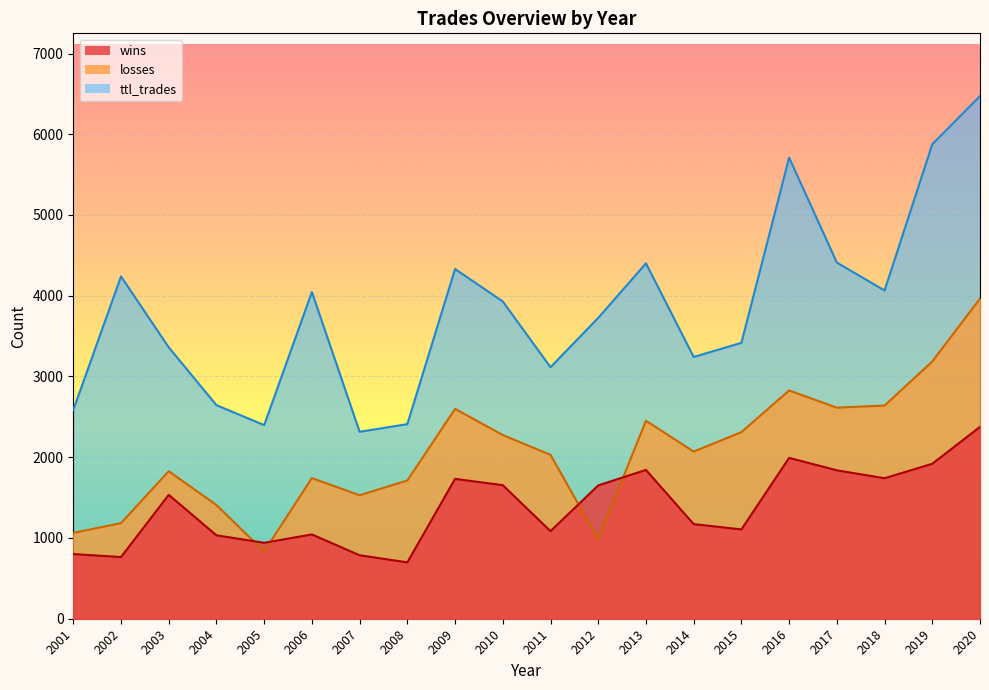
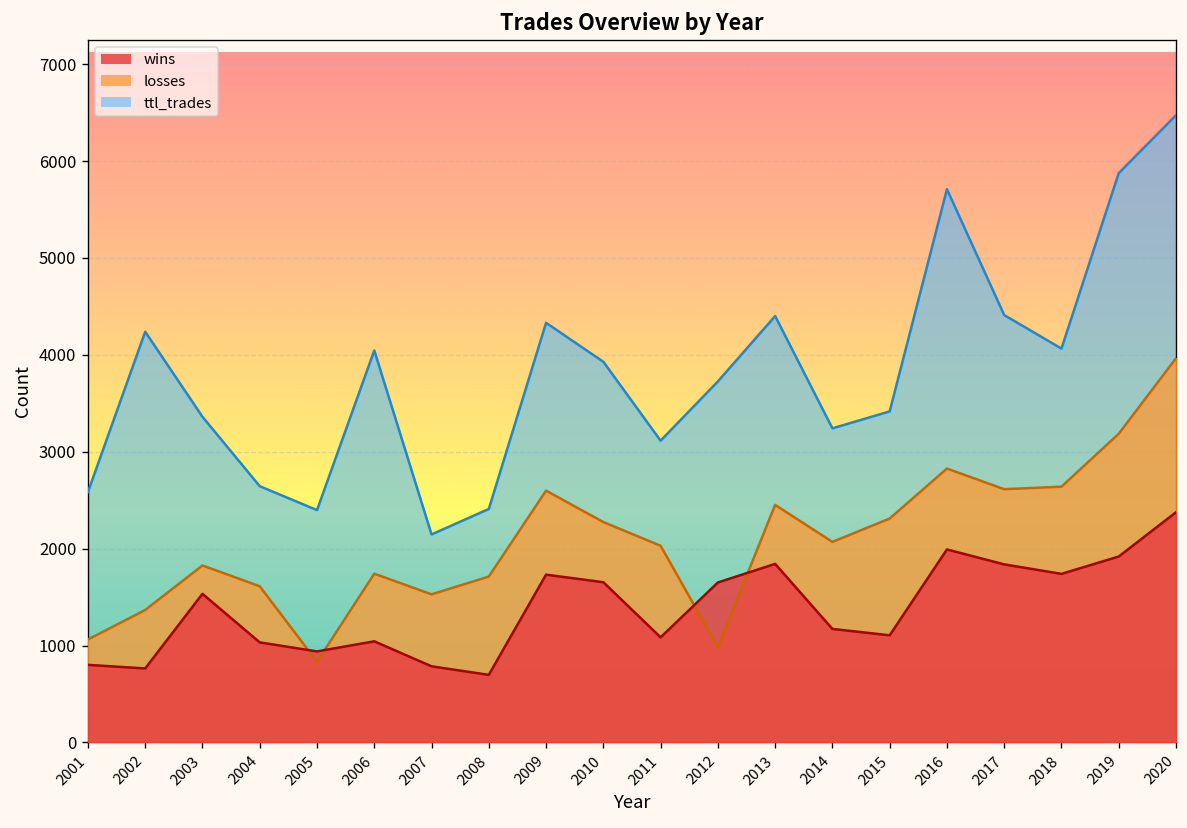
  {
    "ttl_trades": {
      "2001": 2600,
      "2002": 4200,
      "2003": 3400,
      "2004": 2600,
      "2005": 2400,
      "2006": 4000,
-     "2007": 2300,
+     "2007": 2100,
      "2008": 2400,
      "2009": 4300,
      "2010": 3900,
      "2011": 3100,
      "2012": 3700,
      "2013": 4400,
      "2014": 3200,
      "2015": 3400,
      "2016": 5700,
      "2017": 4400,
      "2018": 4100,
      "2019": 5900,
      "2020": 6500
    },
    "losses": {
      "2001": 1100,
-     "2002": 1200,
+     "2002": 1400,
      "2003": 1800,
-     "2004": 1400,
+     "2004": 1600,
      "2005": 800,
      "2006": 1700,
      "2007": 1500,
      "2008": 1700,
      "2009": 2600,
      "2010": 2300,
      "2011": 2000,
      "2012": 1000,
      "2013": 2500,
      "2014": 2100,
      "2015": 2300,
      "2016": 2800,
      "2017": 2600,
      "2018": 2600,
      "2019": 3200,
      "2020": 4000
    },
    "wins": {
      "2001": 800,
      "2002": 800,
      "2003": 1500,
      "2004": 1000,
      "2005": 900,
      "2006": 1000,
      "2007": 800,
      "2008": 700,
      "2009": 1700,
      "2010": 1700,
      "2011": 1100,
      "2012": 1700,
      "2013": 1800,
      "2014": 1200,
      "2015": 1100,
      "2016": 2000,
      "2017": 1800,
      "2018": 1700,
      "2019": 1900,
      "2020": 2400
    }
  }
